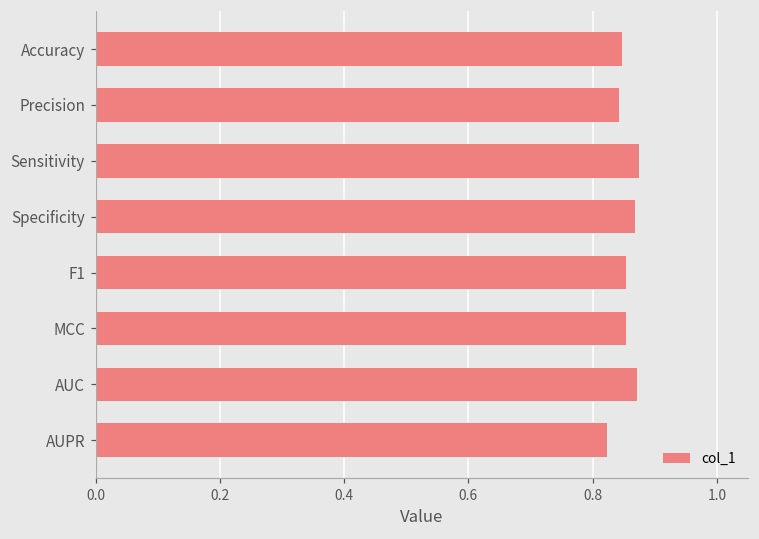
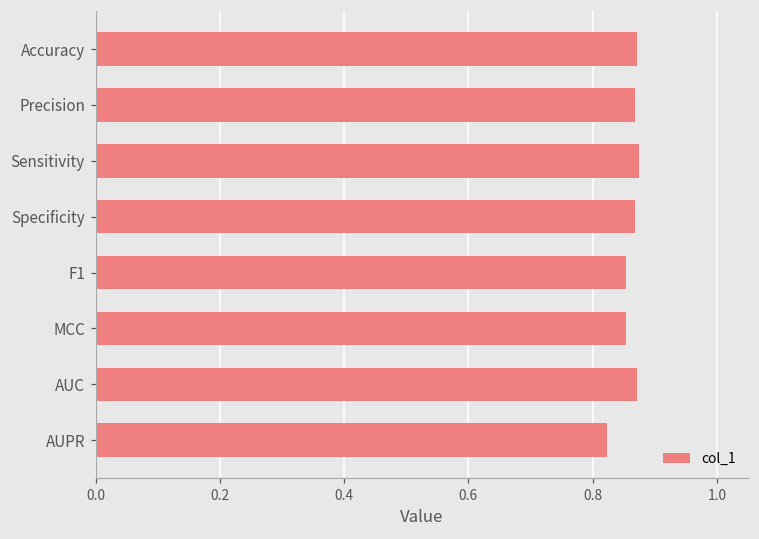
  {
-   "Accuracy": 0.85,
-   "Precision": 0.84,
+   "Accuracy": 0.87,
+   "Precision": 0.87,
    "Sensitivity": 0.87,
    "Specificity": 0.87,
    "F1": 0.85,
    "MCC": 0.85,
    "AUC": 0.87,
    "AUPR": 0.82
  }
